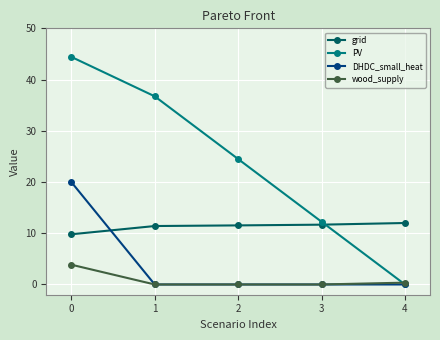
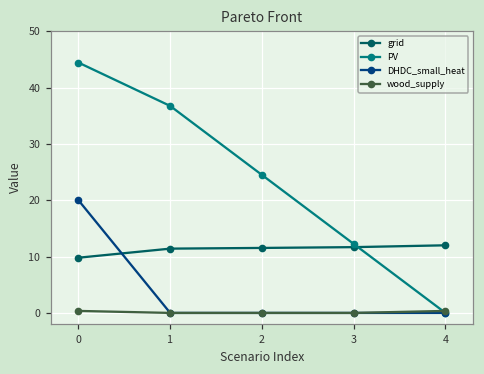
  {
    "wood_supply": {
-     "0": 4
+     "0": 0
    }
  }
